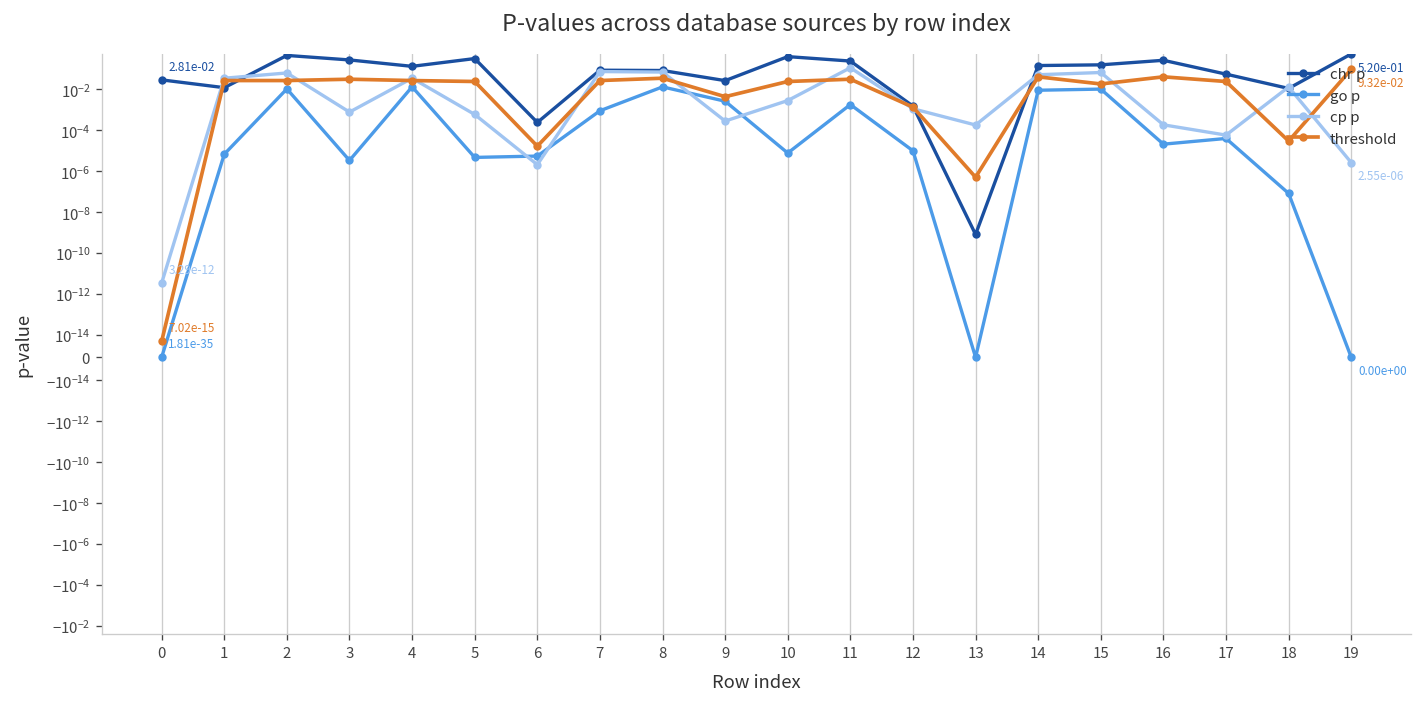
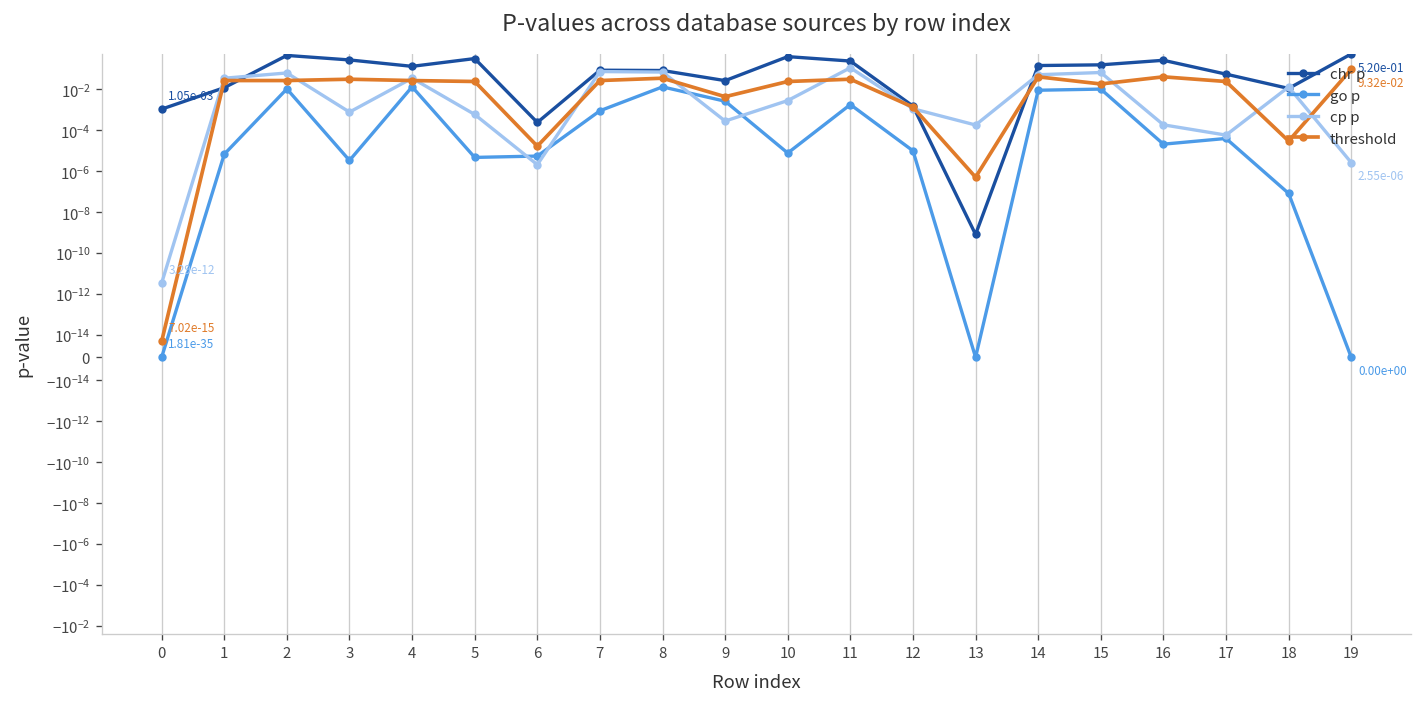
  {
    "chr p": {
-     "0": "2.81e-02"
+     "0": "1.05e-03"
    },
    "go p": {
      "19": "0.00e+00"
    },
    "cp p": {
      "0": "3.29e-12",
      "19": "2.55e-06"
    },
    "threshold": {
      "0": "1.81e-35",
      "19": "5.20e-01"
    }
  }
